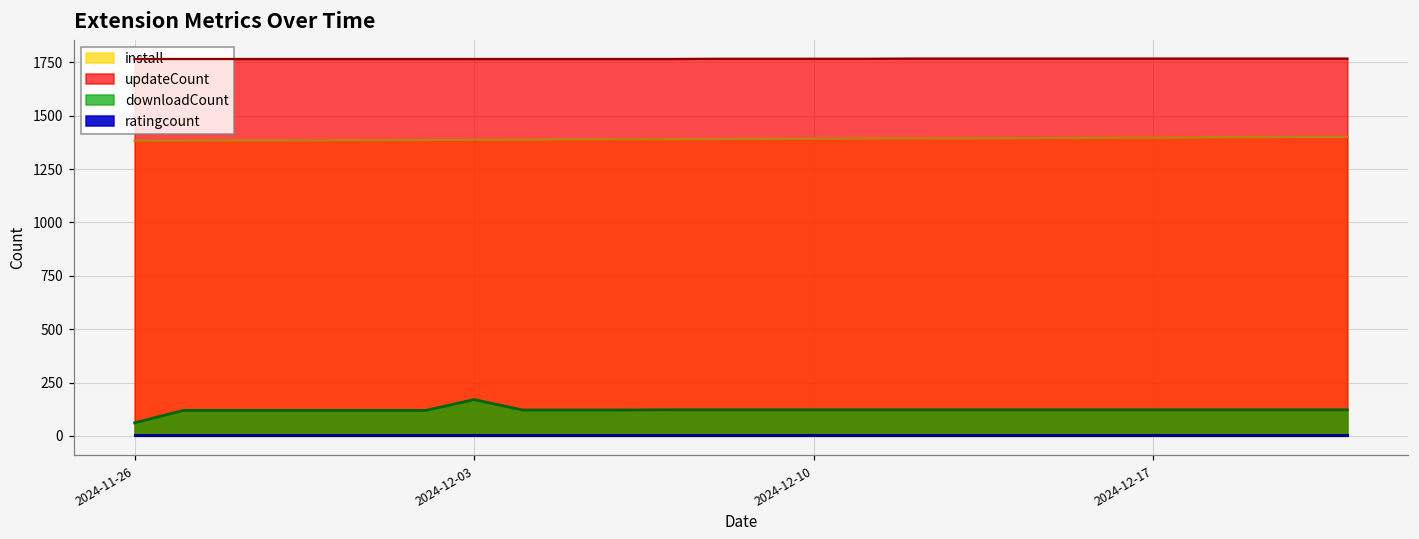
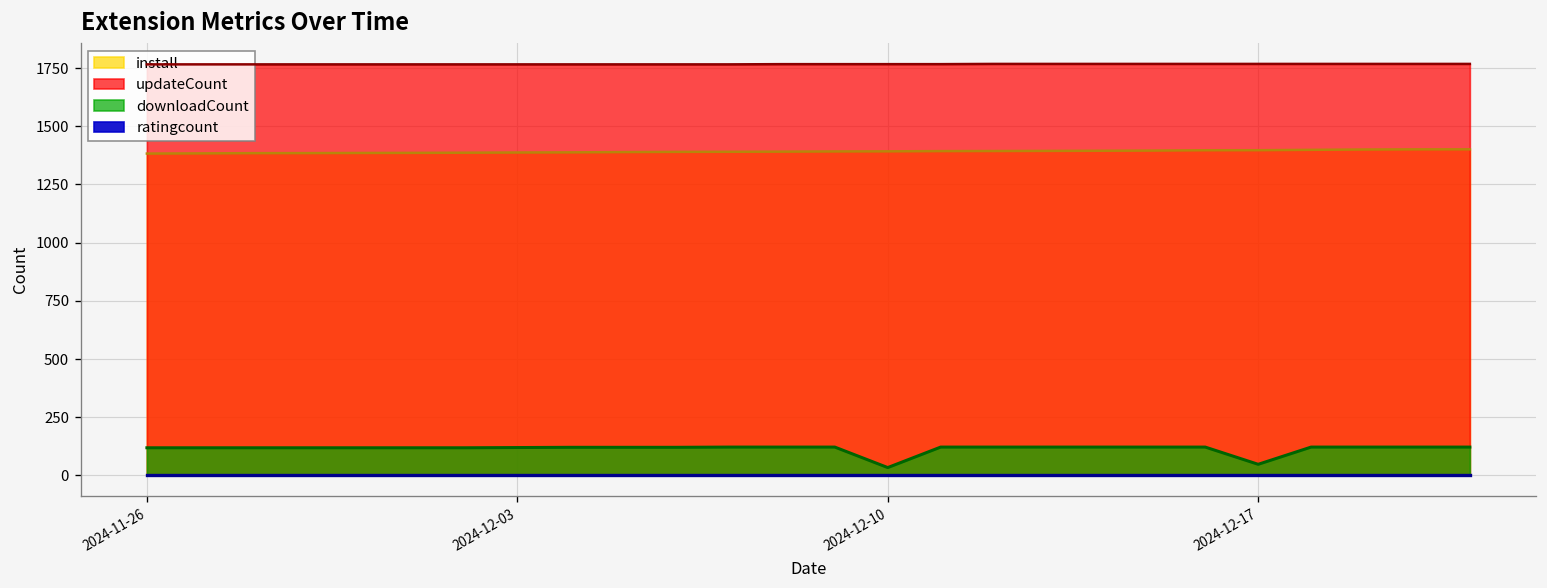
  {
    "install": {
      "2024-11-26": 1380,
      "2024-12-03": 1390,
      "2024-12-10": 1390,
      "2024-12-17": 1400
    },
    "updateCount": {
      "2024-12-03": 1770,
      "2024-12-10": 1770,
      "2024-12-17": 1770
    },
    "downloadCount": {
-     "2024-11-26": 60,
-     "2024-12-03": 170,
-     "2024-12-10": 120,
-     "2024-12-17": 120
+     "2024-11-26": 120,
+     "2024-12-03": 120,
+     "2024-12-10": 30,
+     "2024-12-17": 50
    },
    "ratingcount": {
      "2024-11-26": 0,
      "2024-12-03": 0,
      "2024-12-10": 0,
      "2024-12-17": 0
    }
  }
